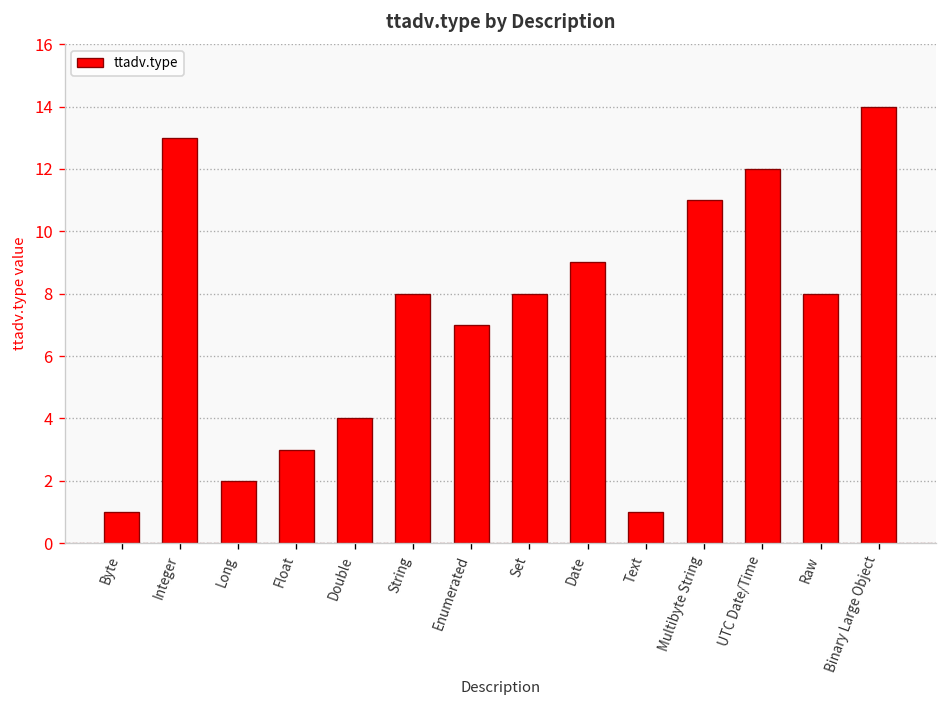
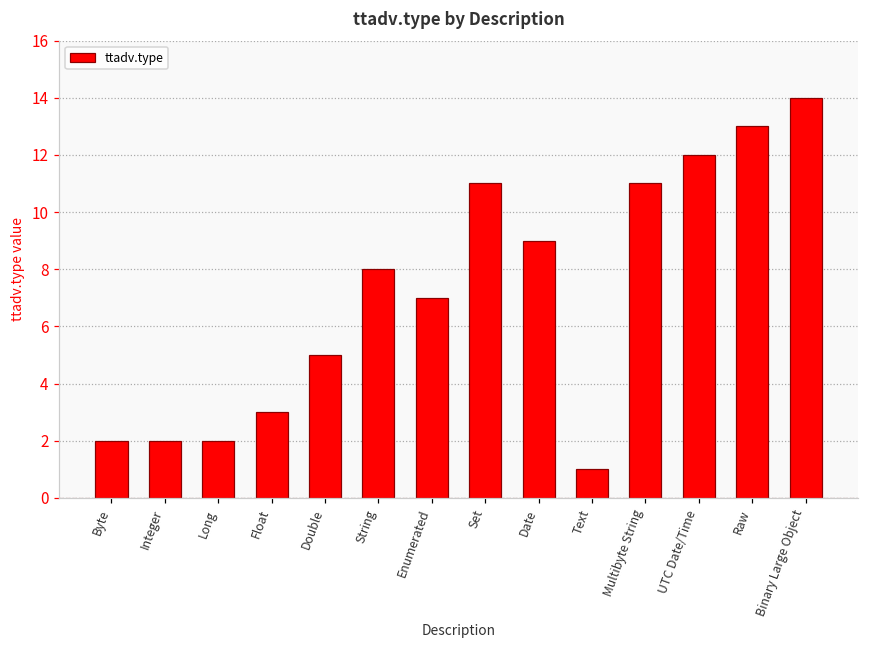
  {
-   "Byte": 1,
-   "Integer": 13,
+   "Byte": 2,
+   "Integer": 2,
    "Long": 2,
    "Float": 3,
-   "Double": 4,
+   "Double": 5,
    "String": 8,
    "Enumerated": 7,
-   "Set": 8,
+   "Set": 11,
    "Date": 9,
    "Text": 1,
    "Multibyte String": 11,
    "UTC Date/Time": 12,
-   "Raw": 8,
+   "Raw": 13,
    "Binary Large Object": 14
  }
